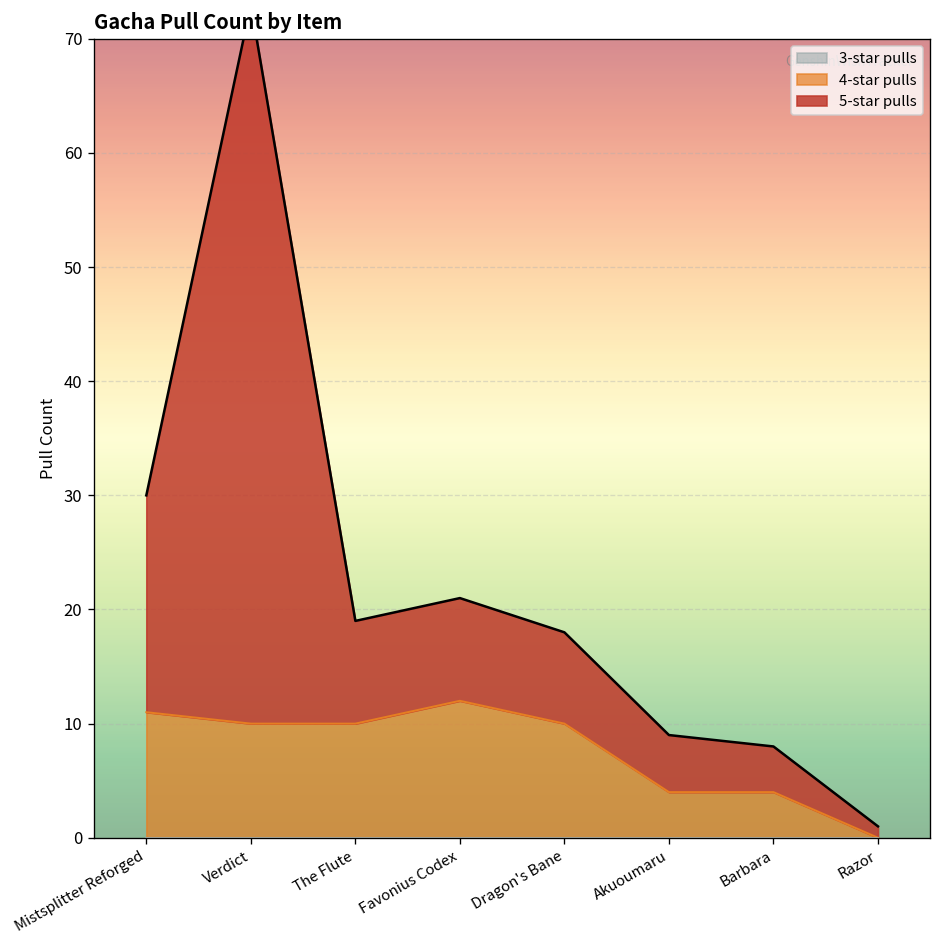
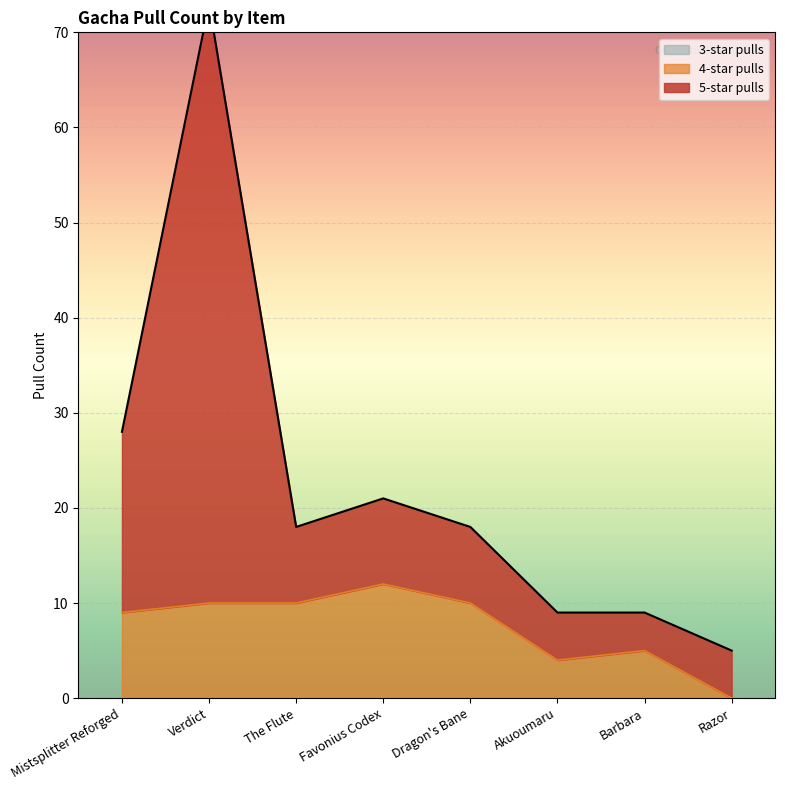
  {
    "3-star pulls": {
      "Mistsplitter Reforged": 0,
      "Verdict": 0,
      "The Flute": 0,
      "Favonius Codex": 0,
      "Dragon's Bane": 0,
      "Akuoumaru": 0,
      "Barbara": 0
    },
    "4-star pulls": {
-     "Mistsplitter Reforged": 11,
+     "Mistsplitter Reforged": 9,
      "Verdict": 10,
      "The Flute": 10,
      "Favonius Codex": 12,
      "Dragon's Bane": 10,
      "Akuoumaru": 4,
-     "Barbara": 4
+     "Barbara": 5
    },
    "5-star pulls": {
      "Mistsplitter Reforged": 19,
-     "The Flute": 9,
+     "The Flute": 8,
      "Favonius Codex": 9,
      "Dragon's Bane": 8,
      "Akuoumaru": 5,
      "Barbara": 4,
-     "Razor": 1
+     "Razor": 5
    }
  }
